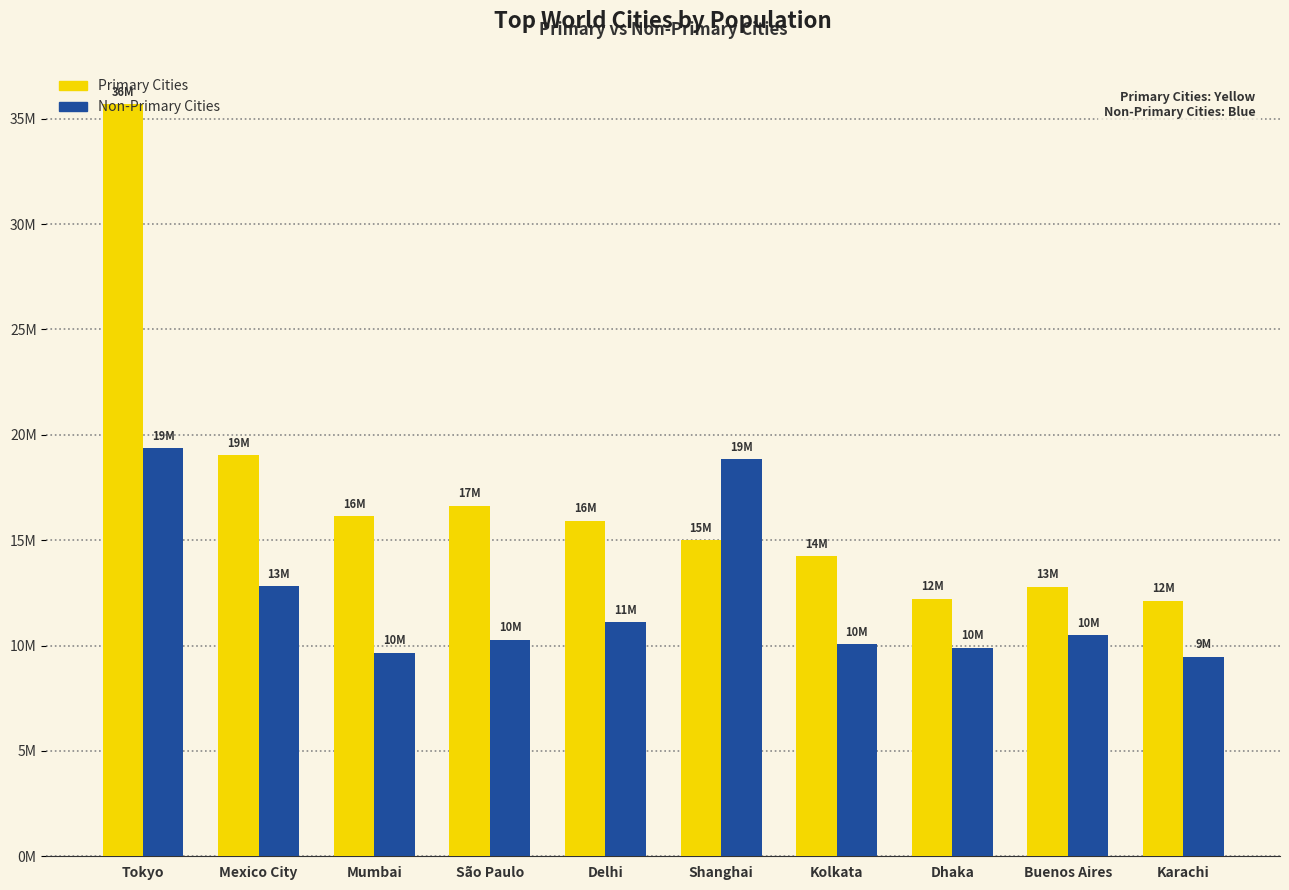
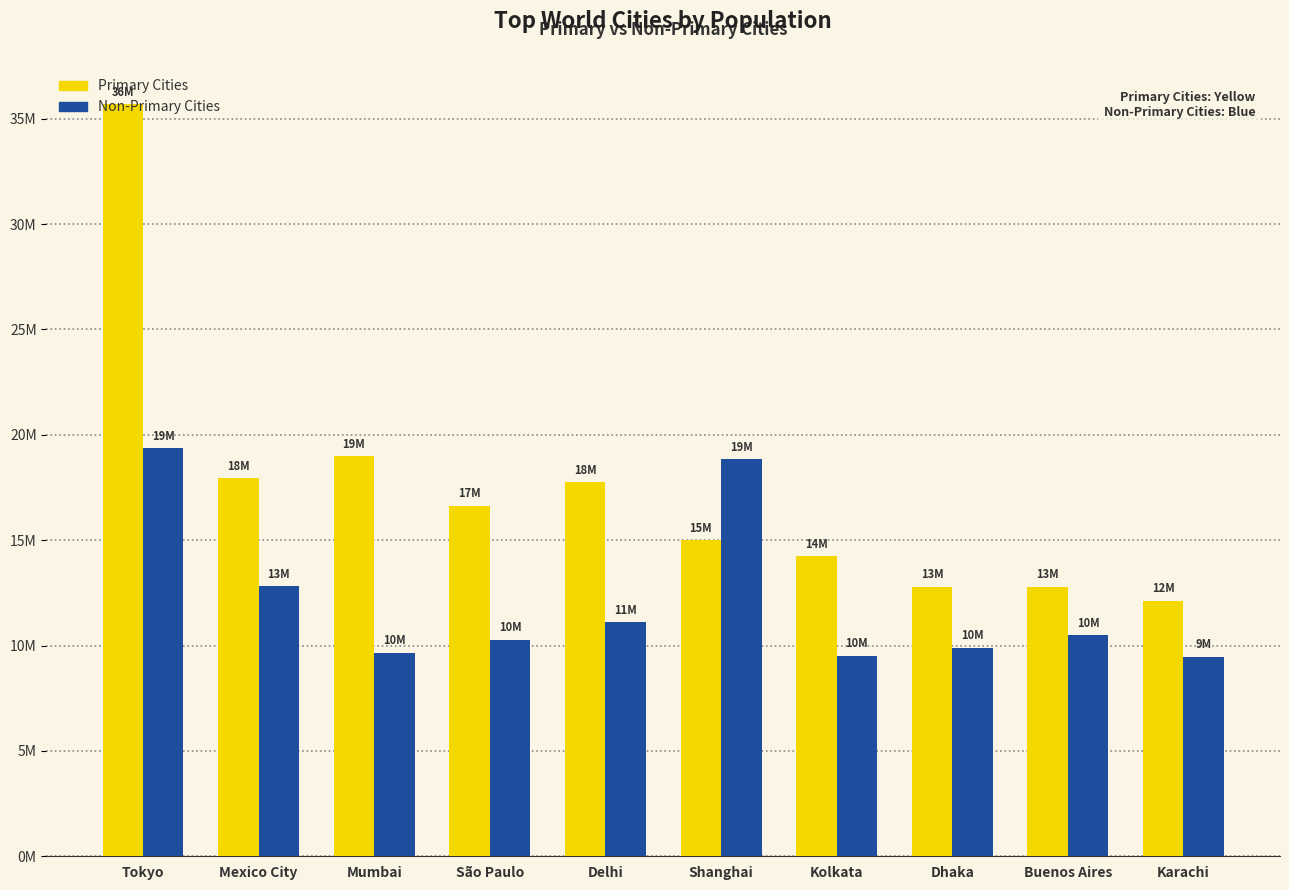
  {
    "Primary Cities": {
      "Tokyo": "36M",
-     "Mexico City": "19M",
-     "Mumbai": "16M",
+     "Mexico City": "18M",
+     "Mumbai": "19M",
      "São Paulo": "17M",
-     "Delhi": "16M",
+     "Delhi": "18M",
      "Shanghai": "15M",
      "Kolkata": "14M",
-     "Dhaka": "12M",
+     "Dhaka": "13M",
      "Buenos Aires": "13M",
      "Karachi": "12M"
    },
    "Non-Primary Cities": {
-     "Kolkata": "10100000"
+     "Kolkata": "9500000"
    }
  }
